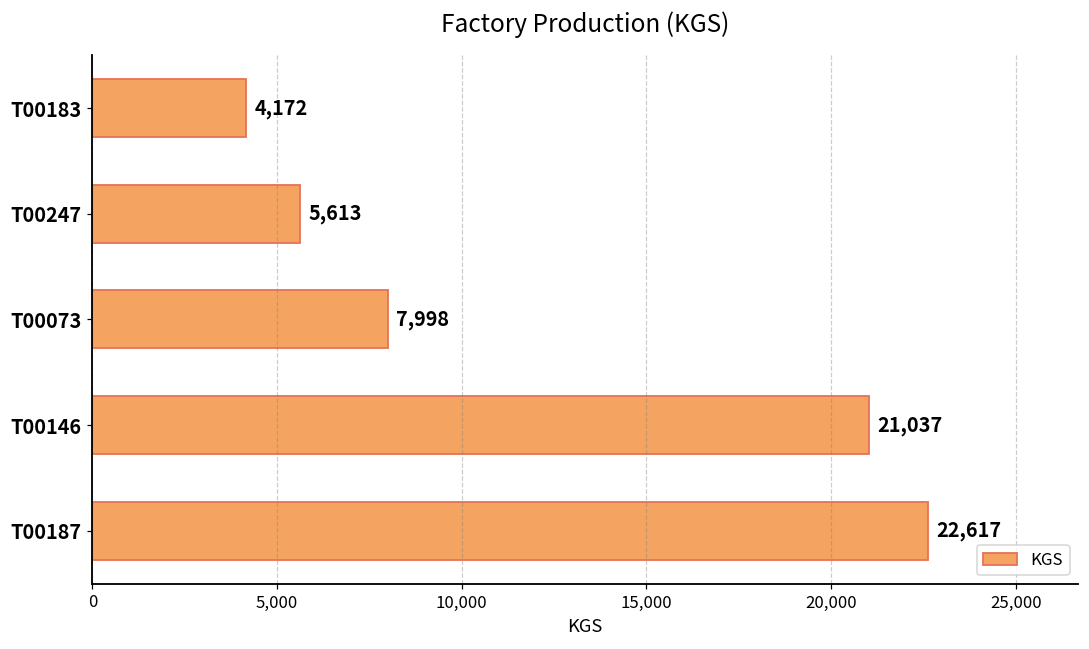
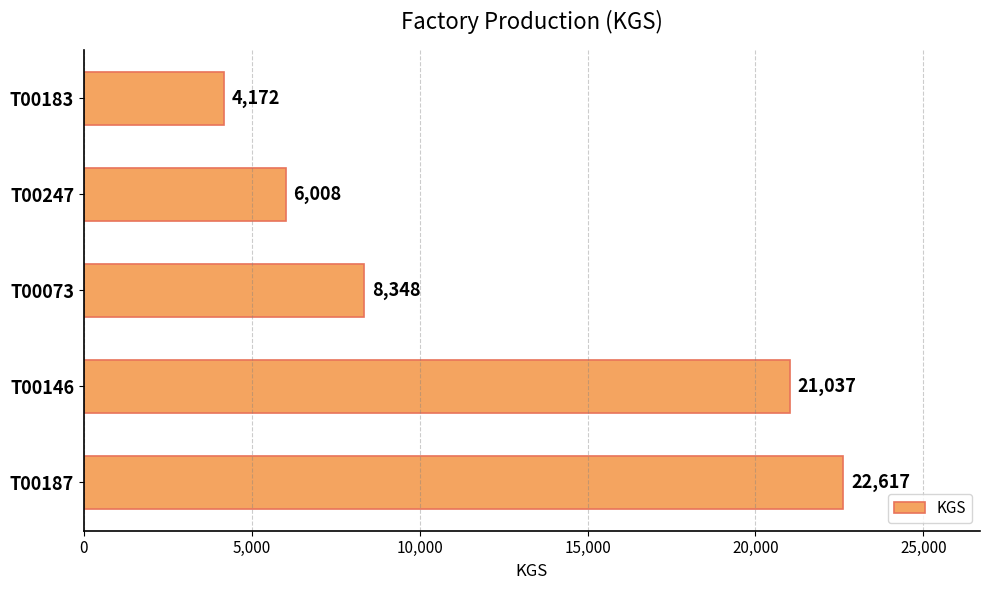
  {
    "T00183": "4,172",
-   "T00247": "5,613",
-   "T00073": "7,998",
+   "T00247": "6,008",
+   "T00073": "8,348",
    "T00146": "21,037",
    "T00187": "22,617"
  }
